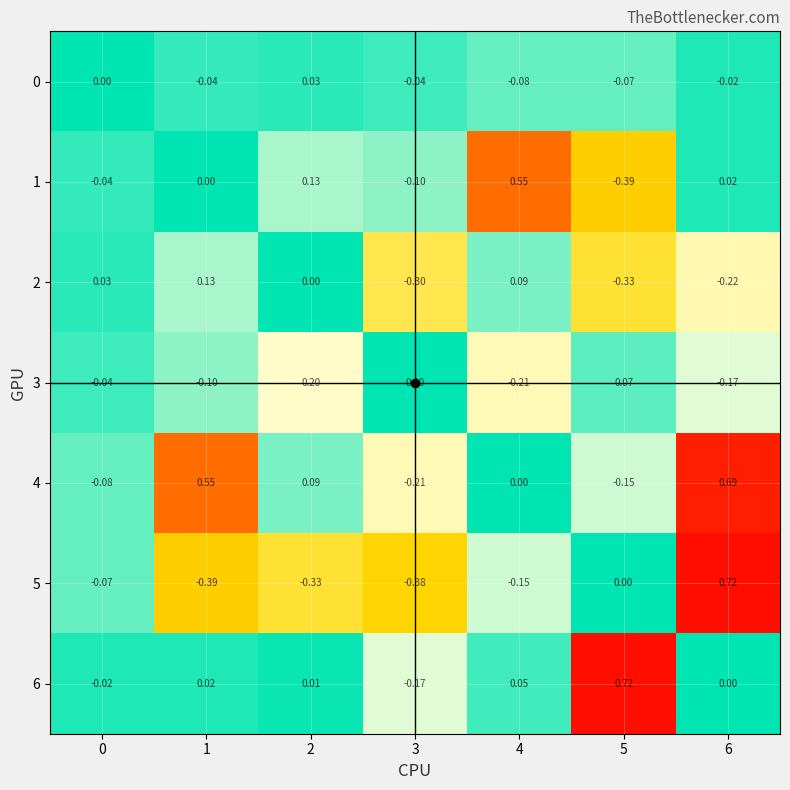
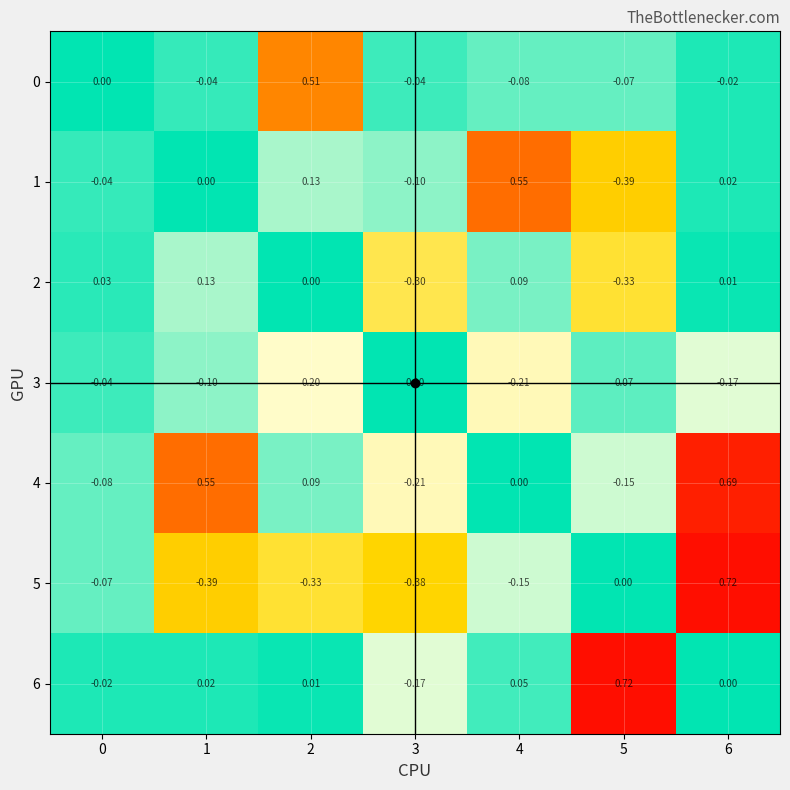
  {
    "0": {
      "0": 0.00,
      "1": -0.04,
-     "2": 0.03,
+     "2": 0.51,
      "3": -0.04,
      "4": -0.08,
      "5": -0.07,
      "6": -0.02
    },
    "1": {
      "0": -0.04,
      "1": 0.00,
      "2": 0.13,
      "3": -0.10,
      "4": 0.55,
      "5": -0.39,
      "6": 0.02
    },
    "2": {
      "0": 0.03,
      "1": 0.13,
      "2": 0.00,
      "3": -0.30,
      "4": 0.09,
      "5": -0.33,
-     "6": -0.22
+     "6": 0.01
    },
    "3": {
      "0": -0.04,
      "1": -0.10,
      "2": 0.20,
      "4": -0.21,
      "5": 0.07,
      "6": -0.17
    },
    "4": {
      "0": -0.08,
      "1": 0.55,
      "2": 0.09,
      "3": -0.21,
      "4": 0.00,
      "5": -0.15,
      "6": 0.69
    },
    "5": {
      "0": -0.07,
      "1": -0.39,
      "2": -0.33,
      "3": -0.38,
      "4": -0.15,
      "5": 0.00,
      "6": 0.72
    },
    "6": {
      "0": -0.02,
      "1": 0.02,
      "2": 0.01,
      "3": -0.17,
      "4": 0.05,
      "5": 0.72,
      "6": 0.00
    }
  }
